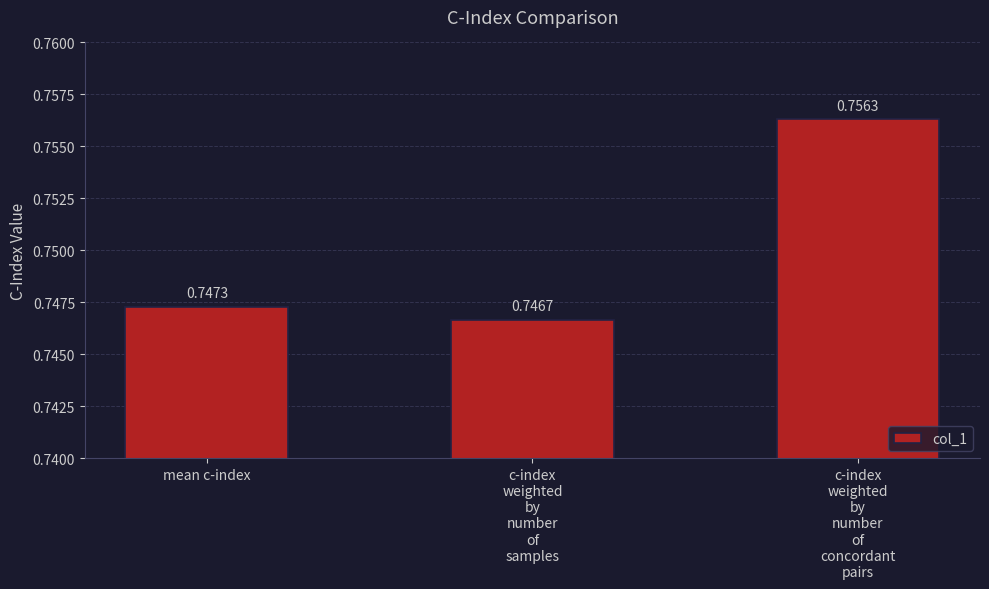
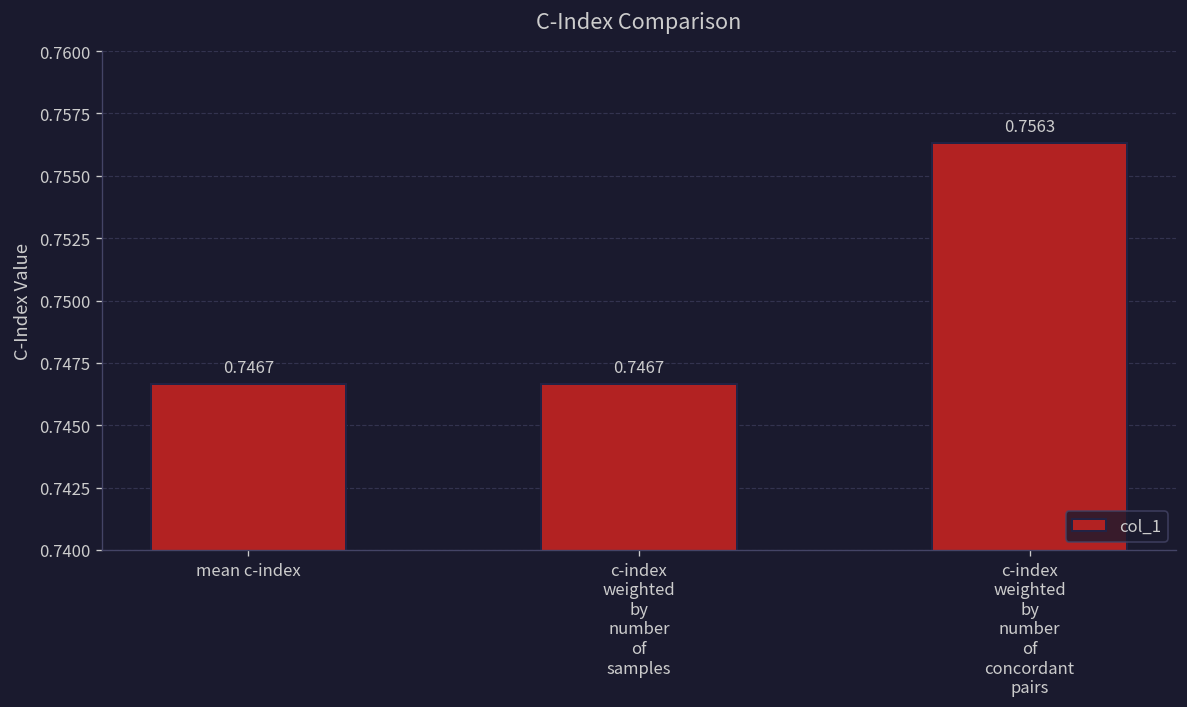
  {
-   "mean c-index": 0.7473,
+   "mean c-index": 0.7467,
    "c-index weighted by number of samples": 0.7467,
    "c-index weighted by number of concordant pairs": 0.7563
  }
